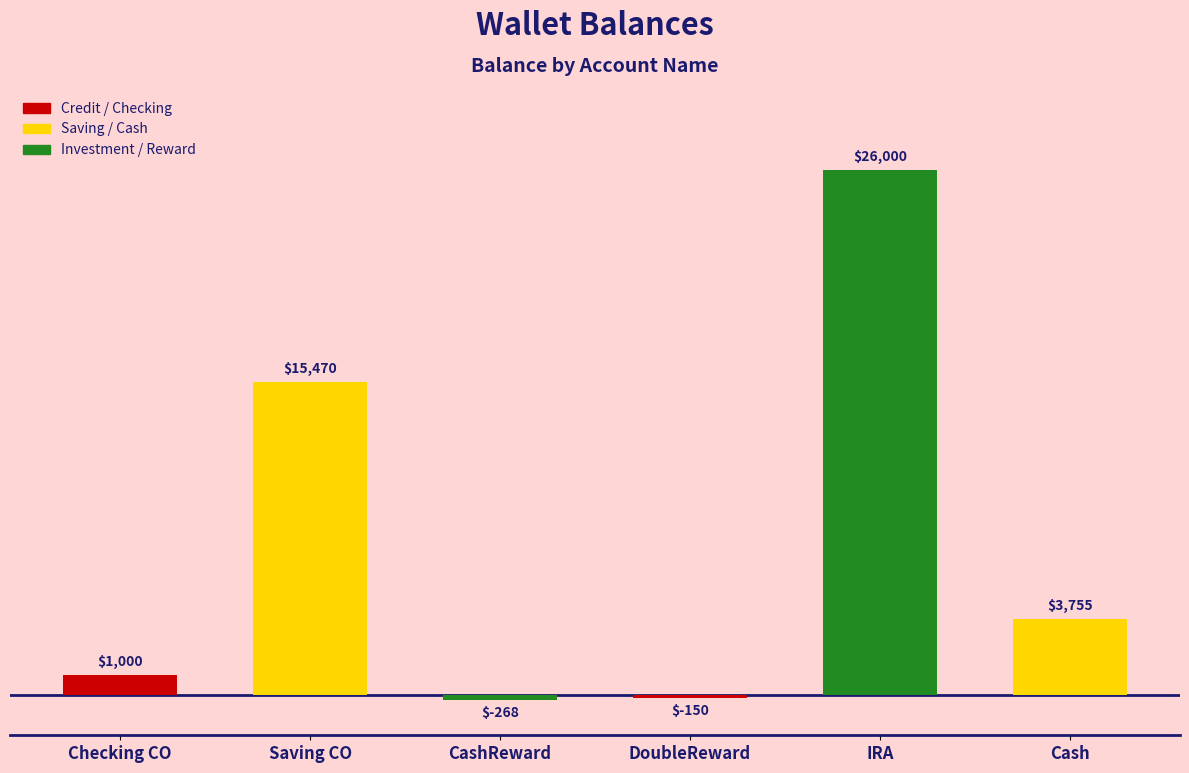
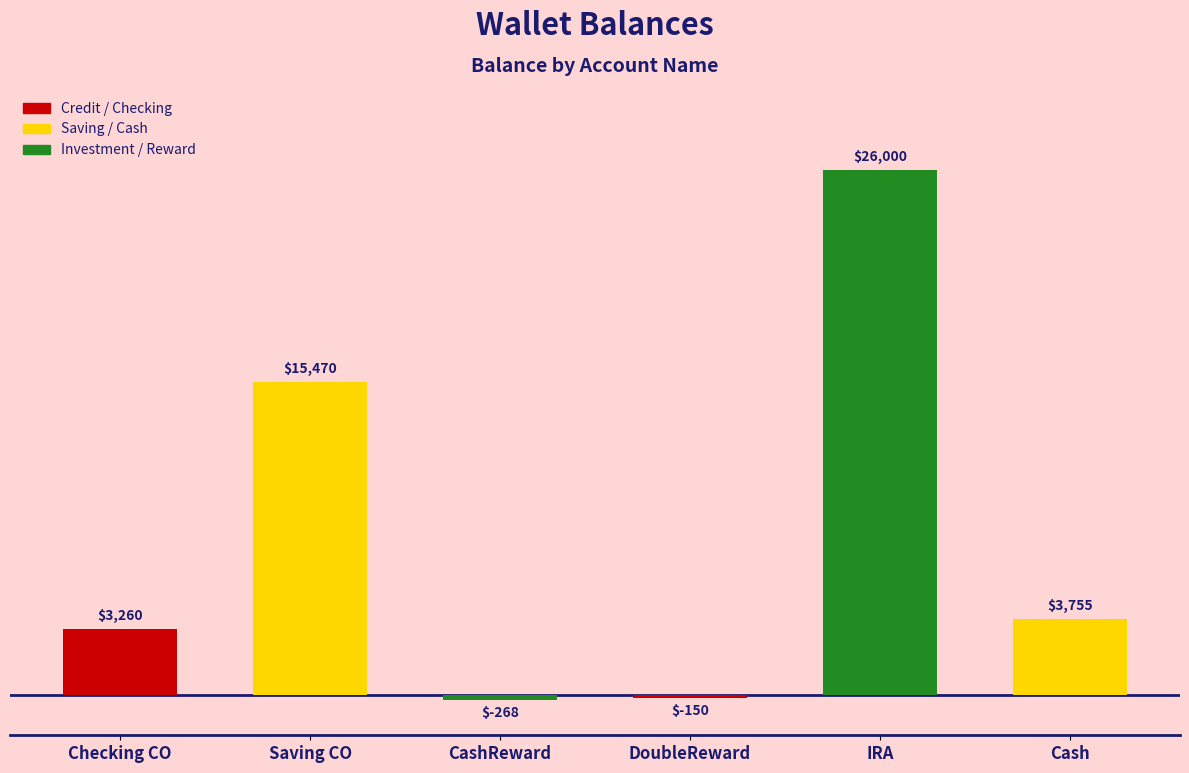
  {
-   "Checking CO": "$1,000",
+   "Checking CO": "$3,260",
    "Saving CO": "$15,470",
    "CashReward": "$-268",
    "DoubleReward": "$-150",
    "IRA": "$26,000",
    "Cash": "$3,755"
  }
